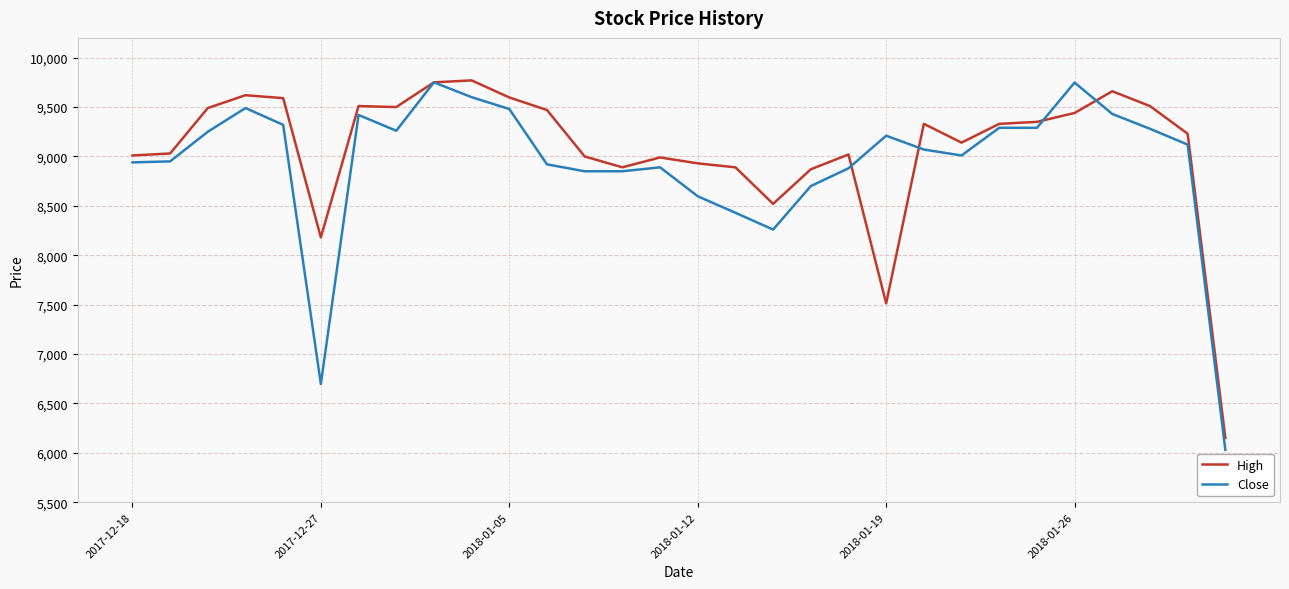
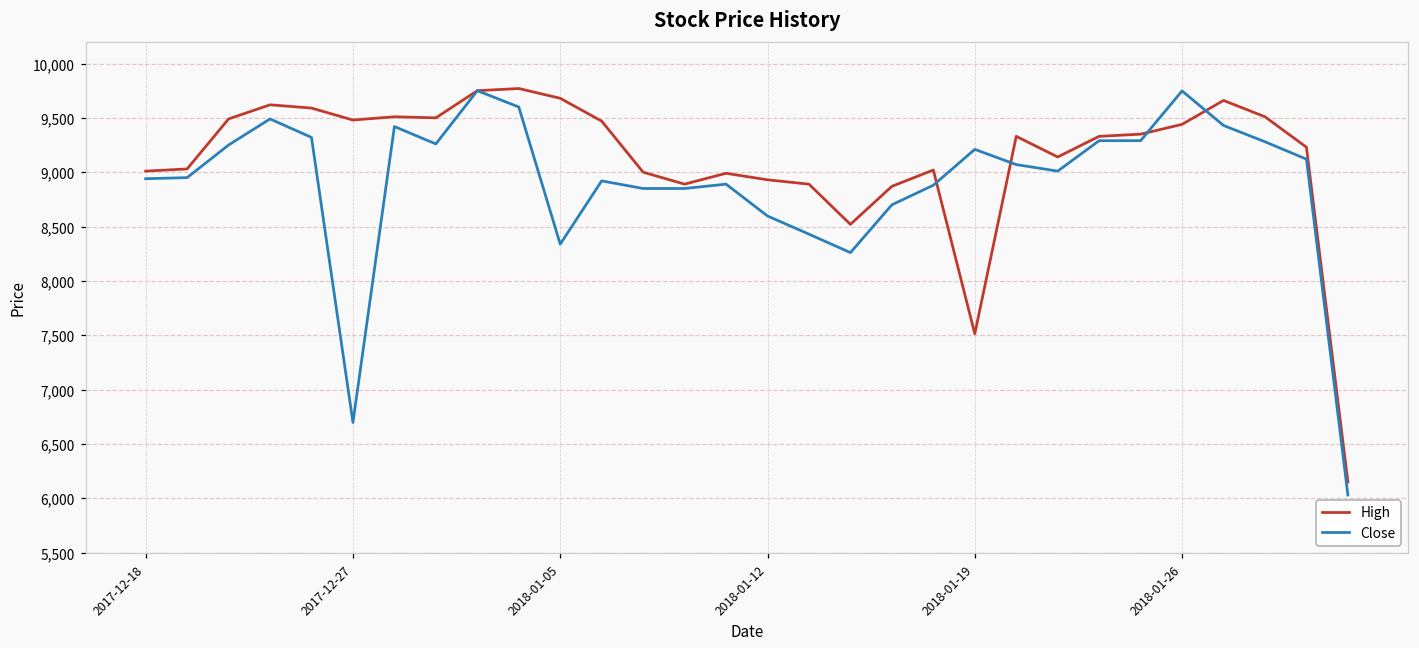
  {
    "High": {
      "2017-12-18": "9,000",
-     "2017-12-27": "8,200",
-     "2018-01-05": "9,600",
+     "2017-12-27": "9,500",
+     "2018-01-05": "9,700",
      "2018-01-12": "8,900",
      "2018-01-19": "7,500",
      "2018-01-26": "9,400"
    },
    "Close": {
      "2017-12-18": "8,900",
      "2017-12-27": "6,700",
-     "2018-01-05": "9,500",
+     "2018-01-05": "8,300",
      "2018-01-12": "8,600",
      "2018-01-19": "9,200",
      "2018-01-26": "9,700"
    }
  }
